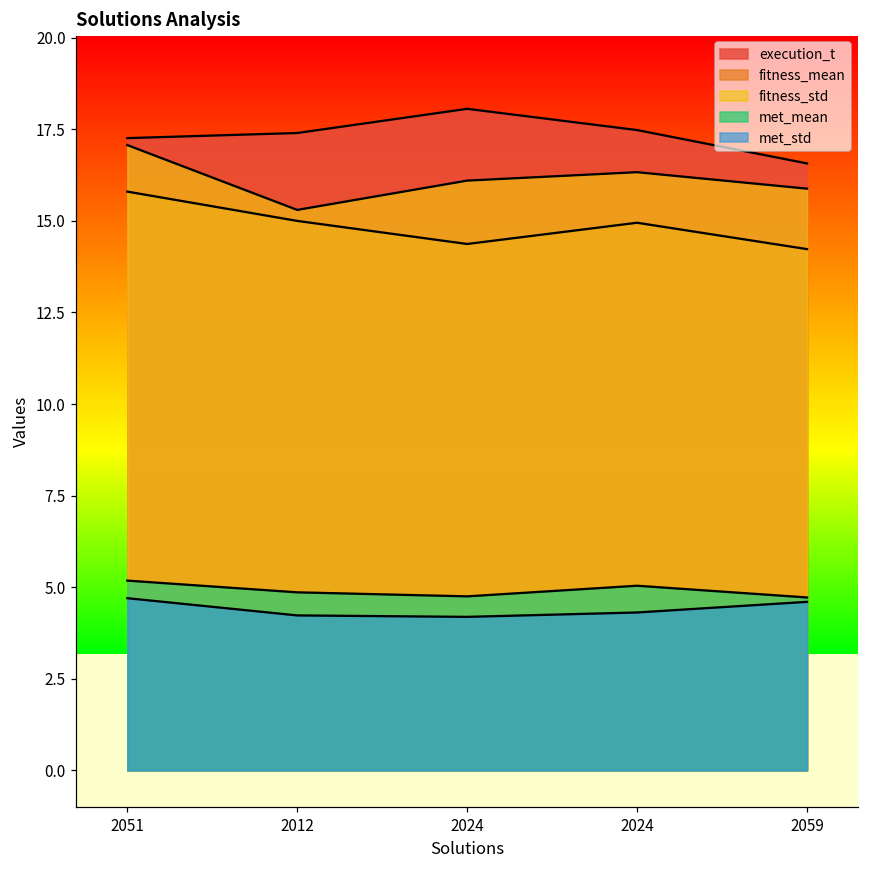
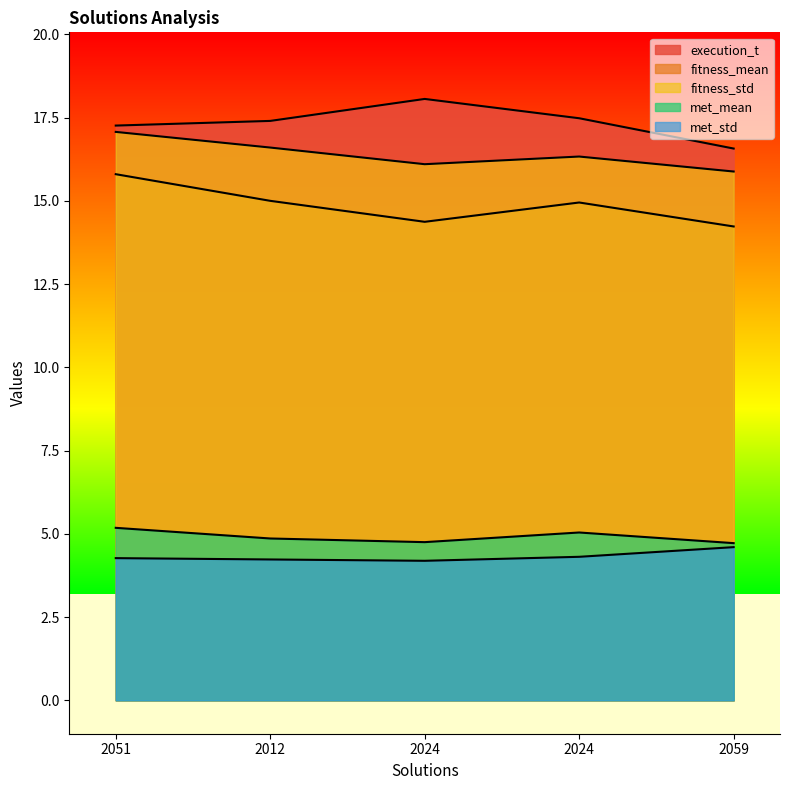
  {
    "fitness_std": {
      "2051": 17.1,
-     "2012": 15.3,
+     "2012": 16.6,
      "2059": 15.9
    },
    "met_mean": {
      "2051": 5.2,
      "2012": 4.9,
      "2059": 4.7
    },
    "met_std": {
-     "2051": 4.7,
+     "2051": 4.3,
      "2012": 4.2,
      "2059": 4.6
    }
  }
